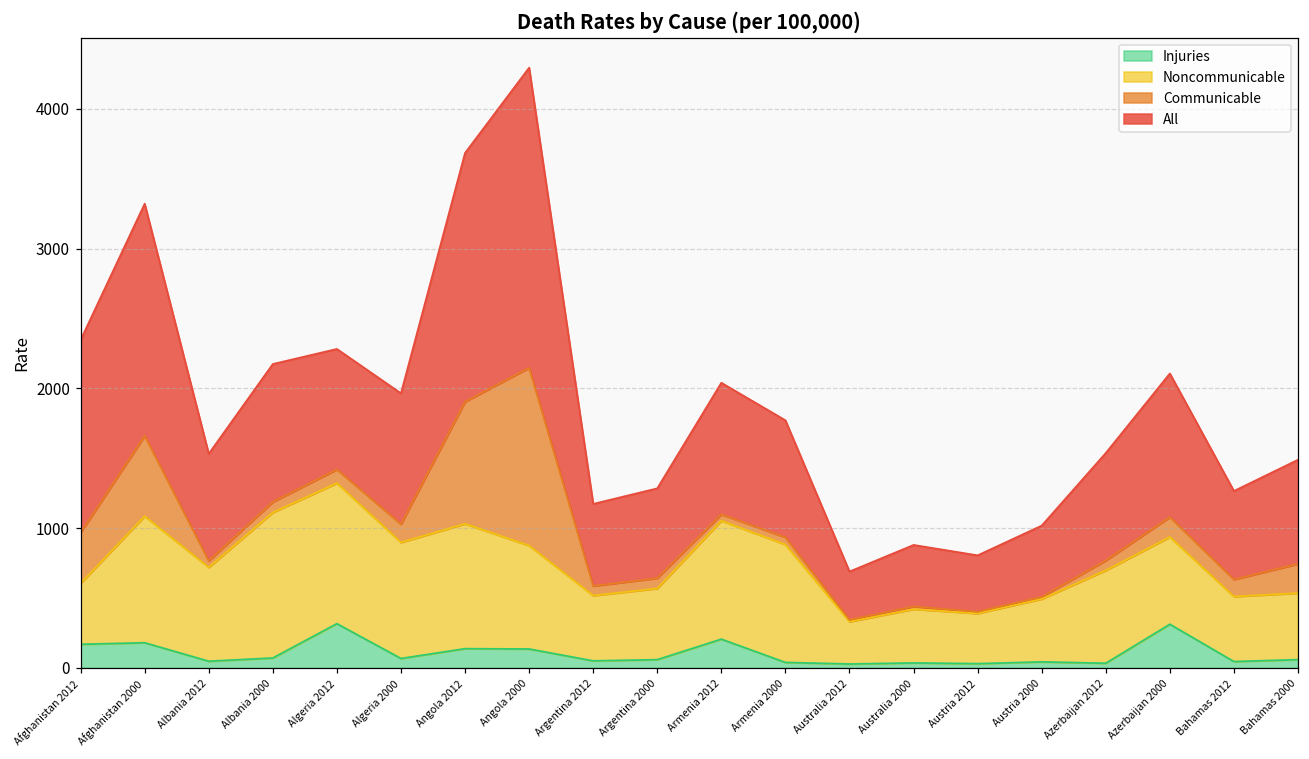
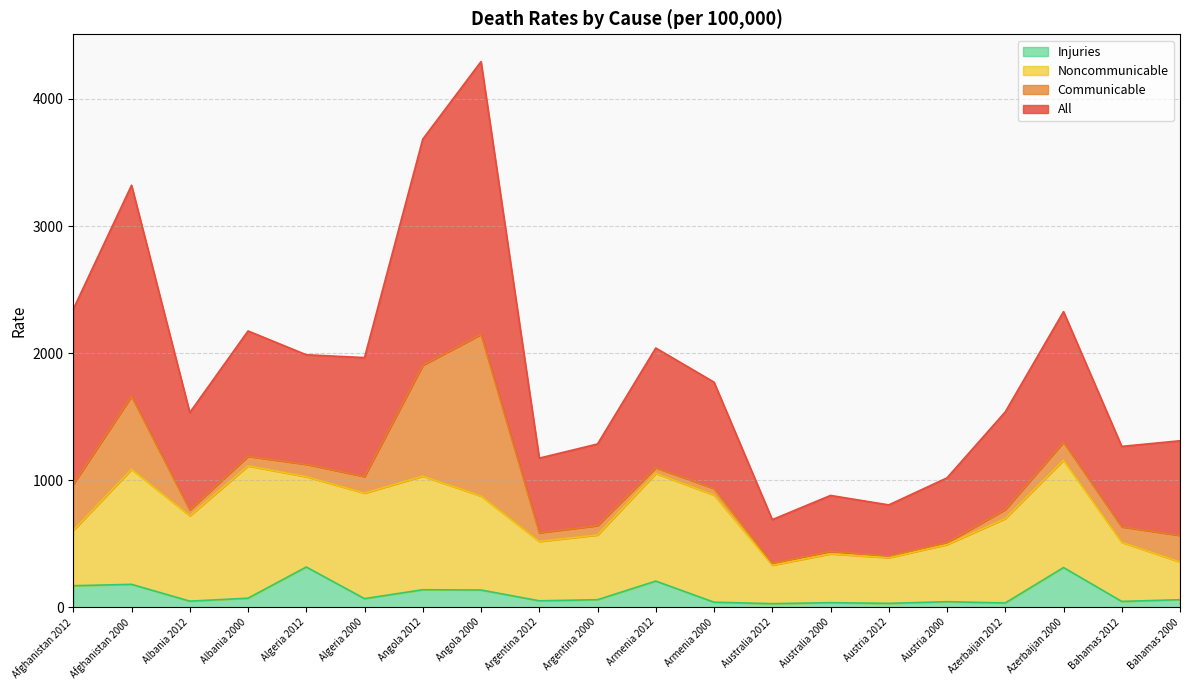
  {
    "Injuries": {
      "Afghanistan 2012": 170,
      "Afghanistan 2000": 180,
      "Albania 2012": 50,
      "Albania 2000": 70,
      "Algeria 2012": 320,
      "Algeria 2000": 70,
      "Angola 2012": 140,
      "Angola 2000": 140,
      "Argentina 2012": 50,
      "Argentina 2000": 60,
      "Armenia 2012": 210,
      "Armenia 2000": 40,
      "Australia 2012": 30,
      "Australia 2000": 40,
      "Austria 2012": 30,
      "Austria 2000": 40,
      "Azerbaijan 2012": 30,
      "Azerbaijan 2000": 310,
      "Bahamas 2012": 50,
      "Bahamas 2000": 60
    },
    "Noncommunicable": {
      "Afghanistan 2012": 440,
      "Afghanistan 2000": 910,
      "Albania 2012": 670,
      "Albania 2000": 1040,
-     "Algeria 2012": 1010,
+     "Algeria 2012": 710,
      "Algeria 2000": 830,
      "Angola 2012": 890,
      "Angola 2000": 740,
      "Argentina 2012": 470,
      "Argentina 2000": 510,
      "Armenia 2012": 850,
      "Armenia 2000": 840,
      "Azerbaijan 2012": 660,
-     "Azerbaijan 2000": 620,
+     "Azerbaijan 2000": 840,
      "Bahamas 2012": 470,
-     "Bahamas 2000": 480
+     "Bahamas 2000": 300
    }
  }
